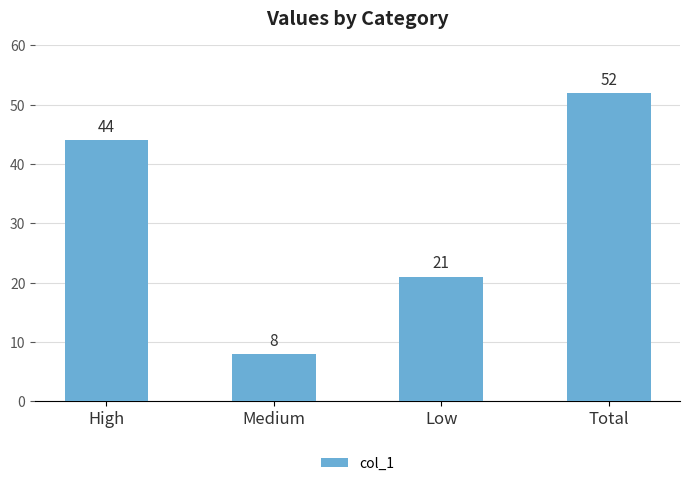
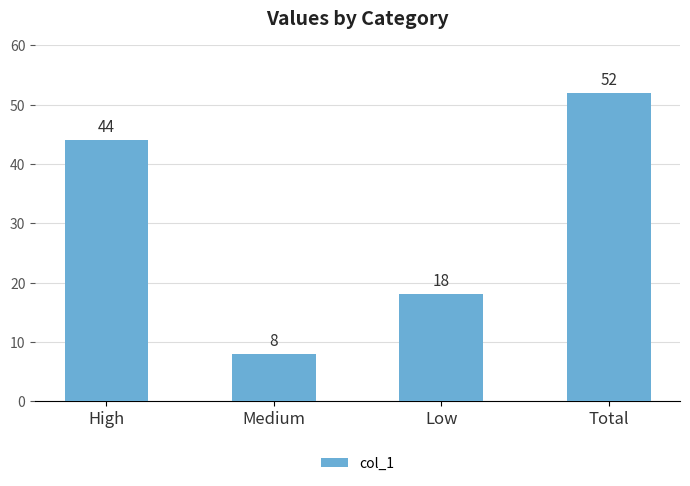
  {
    "High": 44,
    "Medium": 8,
-   "Low": 21,
+   "Low": 18,
    "Total": 52
  }
